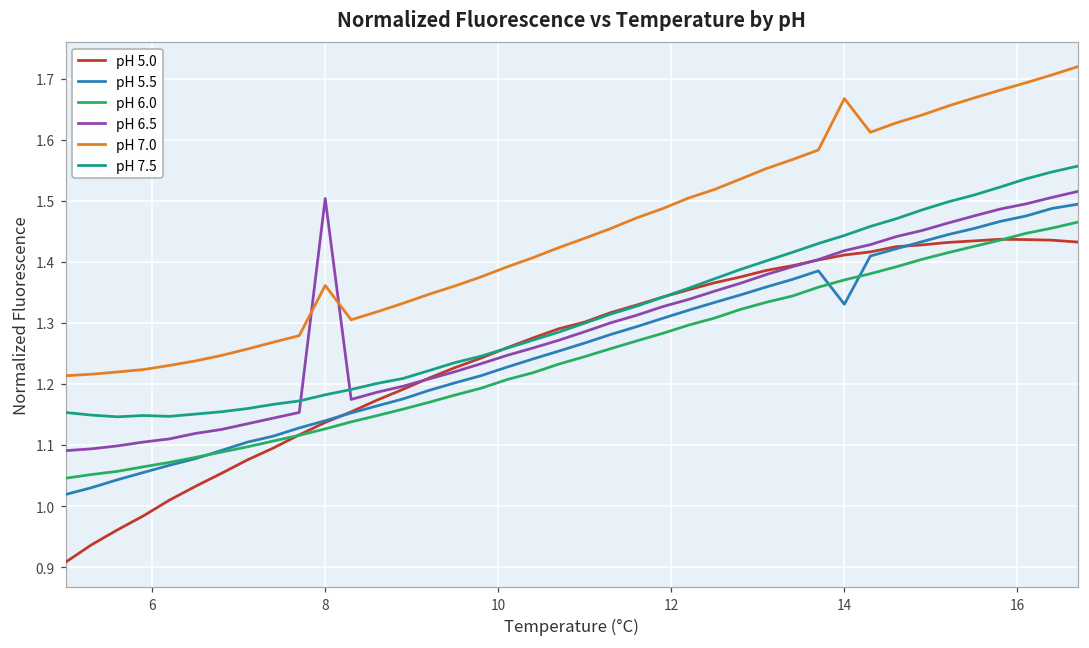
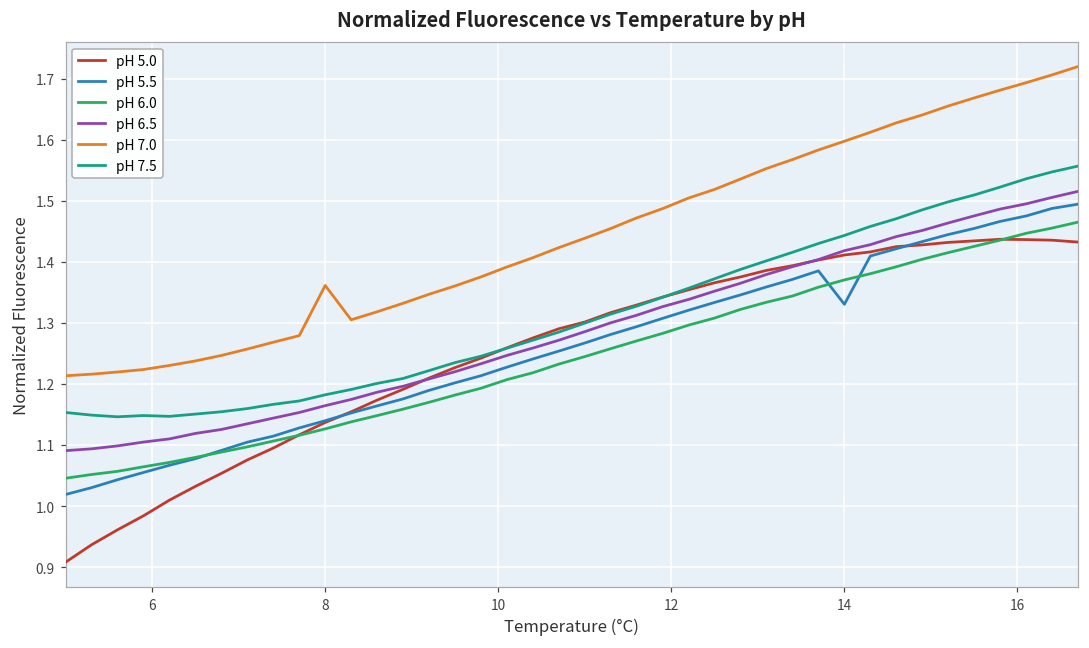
  {
    "pH 5.0": {
      "14": 1.41
    },
    "pH 5.5": {
      "14": 1.33
    },
    "pH 6.5": {
-     "8": 1.50,
+     "8": 1.16,
      "14": 1.42
    },
    "pH 7.0": {
      "8": 1.36,
-     "14": 1.67
+     "14": 1.60
    }
  }
